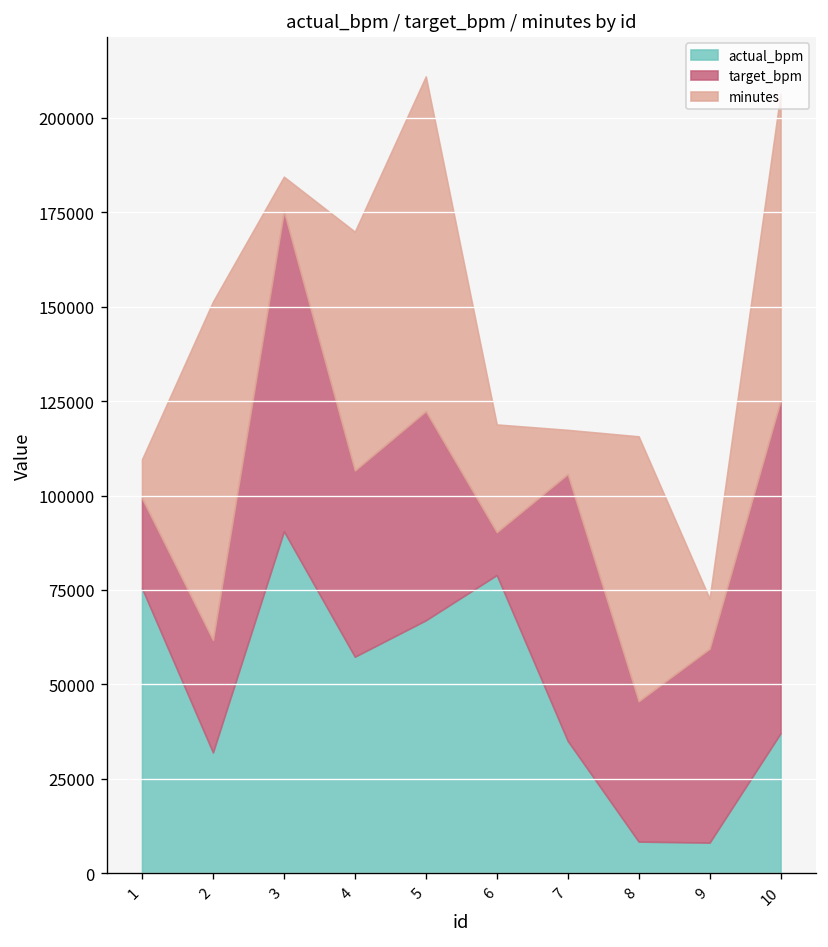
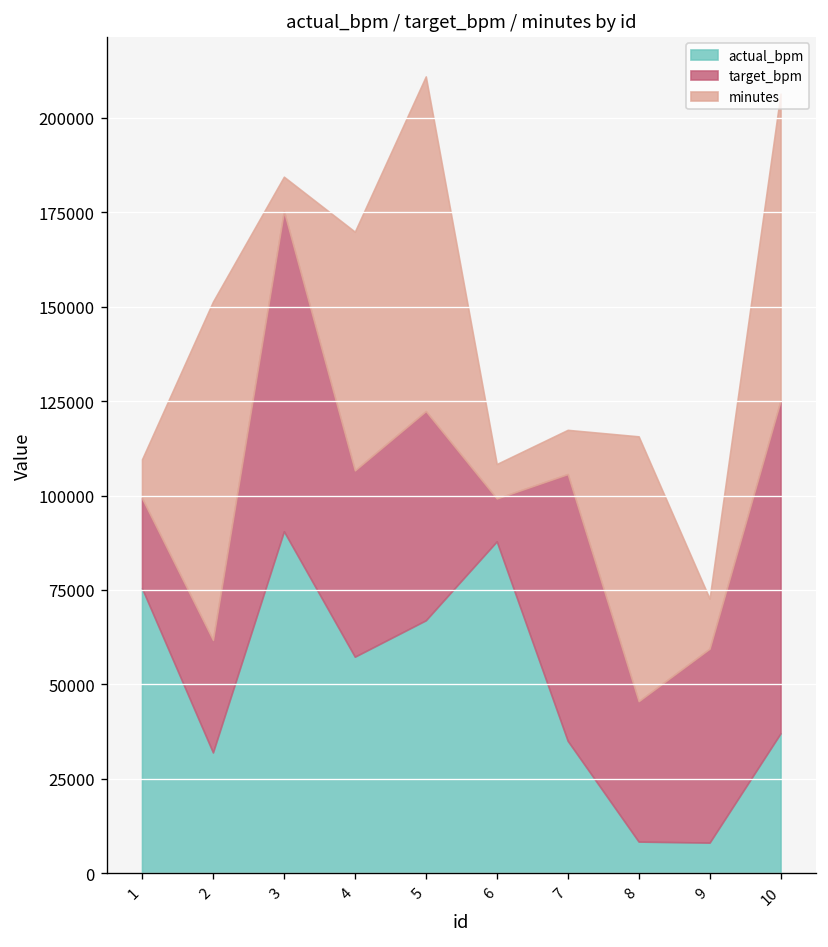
  {
    "actual_bpm": {
      "1": 75000,
      "2": 32000,
      "3": 91000,
      "4": 57000,
      "5": 67000,
-     "6": 79000,
+     "6": 88000,
      "7": 35000,
      "8": 8000,
      "9": 8000,
      "10": 37000
    },
    "target_bpm": {
      "1": 24000,
      "2": 30000,
      "3": 85000,
      "4": 49000,
      "5": 55000,
      "6": 11000,
      "7": 71000,
      "8": 37000,
      "9": 51000,
      "10": 88000
    },
    "minutes": {
      "1": 10000,
      "2": 90000,
      "3": 9000,
      "4": 63000,
      "5": 89000,
-     "6": 29000,
+     "6": 9000,
      "7": 12000,
      "8": 70000,
      "9": 13000
    }
  }
